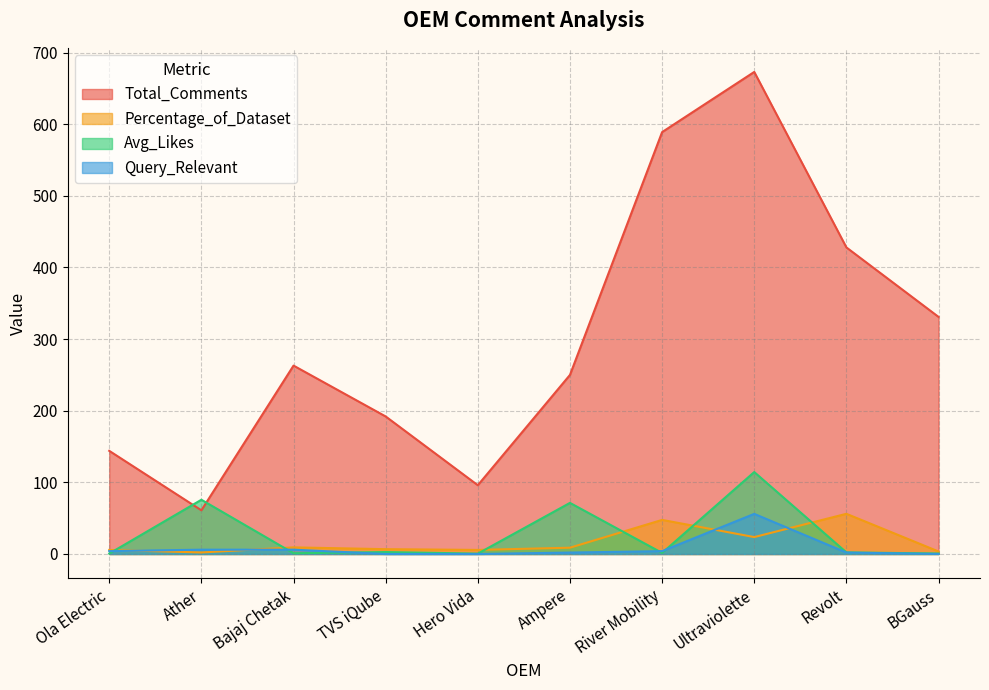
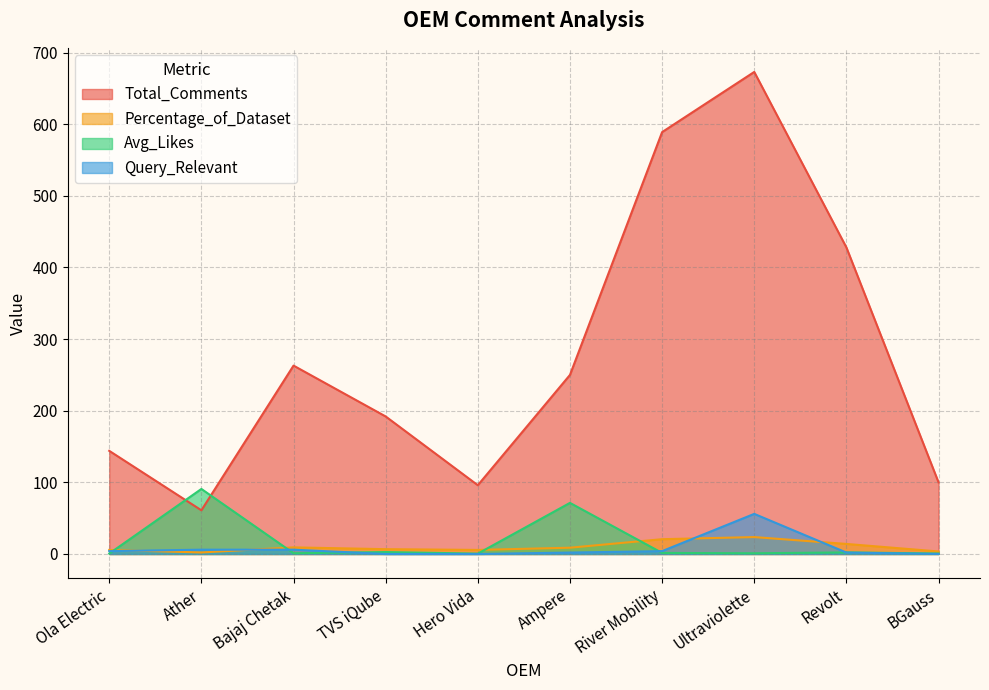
  {
    "Total_Comments": {
      "Ola Electric": 140,
      "Ather": 60,
      "Bajaj Chetak": 260,
      "TVS iQube": 190,
      "Hero Vida": 100,
      "Ampere": 250,
      "River Mobility": 590,
      "Ultraviolette": 670,
      "Revolt": 430,
-     "BGauss": 330
+     "BGauss": 100
    },
    "Percentage_of_Dataset": {
      "Ather": 0,
      "TVS iQube": 10,
      "Hero Vida": 10,
      "Ampere": 10,
-     "River Mobility": 50,
+     "River Mobility": 20,
      "Ultraviolette": 20,
-     "Revolt": 60
+     "Revolt": 10
    },
    "Avg_Likes": {
-     "Ather": 80,
+     "Ather": 90,
      "Bajaj Chetak": 0,
      "Ampere": 70,
-     "Ultraviolette": 110
+     "Ultraviolette": 0
    },
    "Query_Relevant": {
      "Ather": 10,
      "Ampere": 0,
      "Ultraviolette": 60
    }
  }
